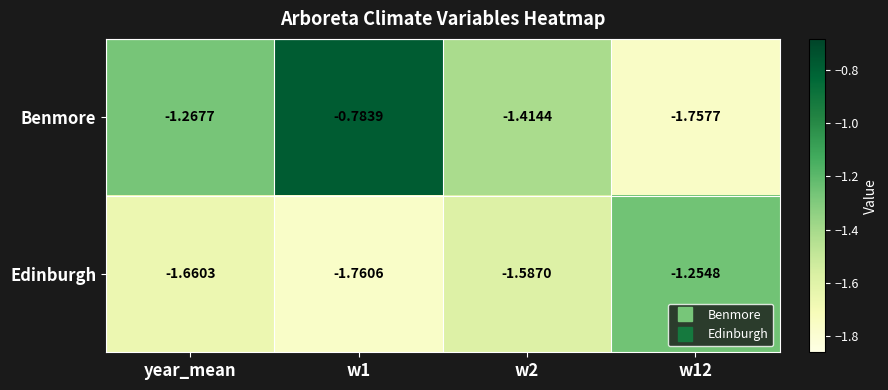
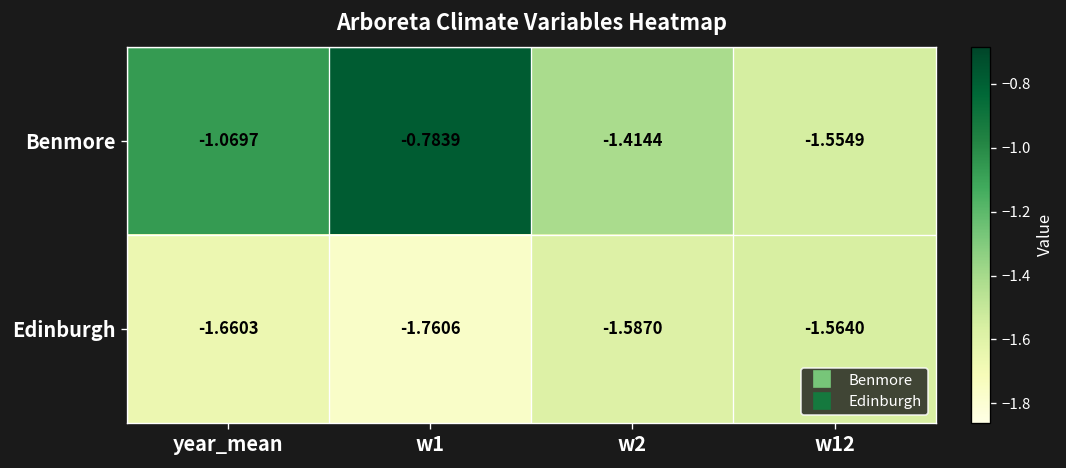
  {
    "Benmore": {
-     "year_mean": -1.2677,
+     "year_mean": -1.0697,
      "w1": -0.7839,
      "w2": -1.4144,
-     "w12": -1.7577
+     "w12": -1.5549
    },
    "Edinburgh": {
      "year_mean": -1.6603,
      "w1": -1.7606,
      "w2": -1.5870,
-     "w12": -1.2548
+     "w12": -1.5640
    }
  }
